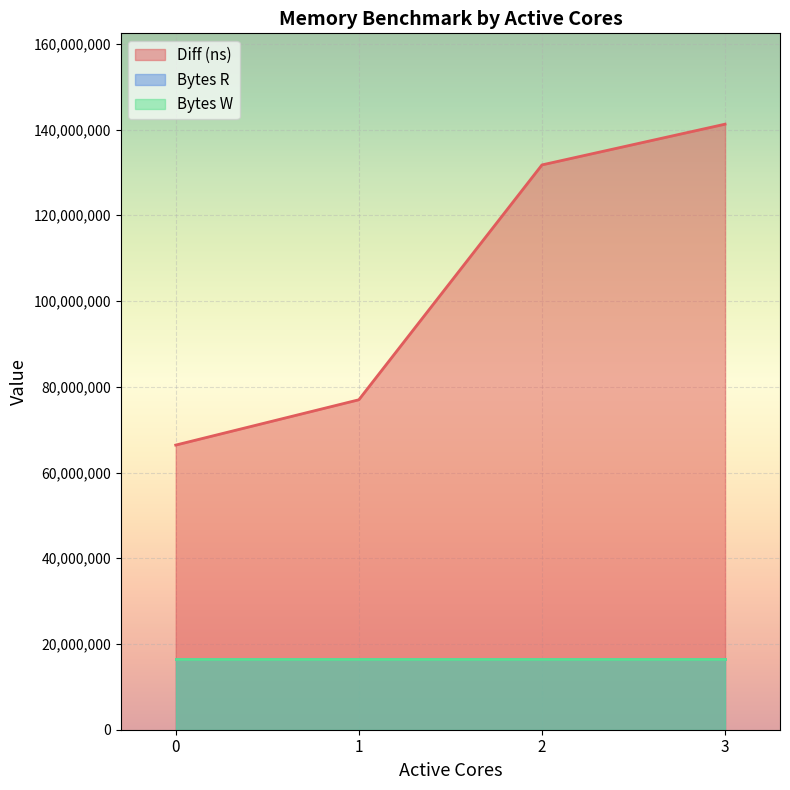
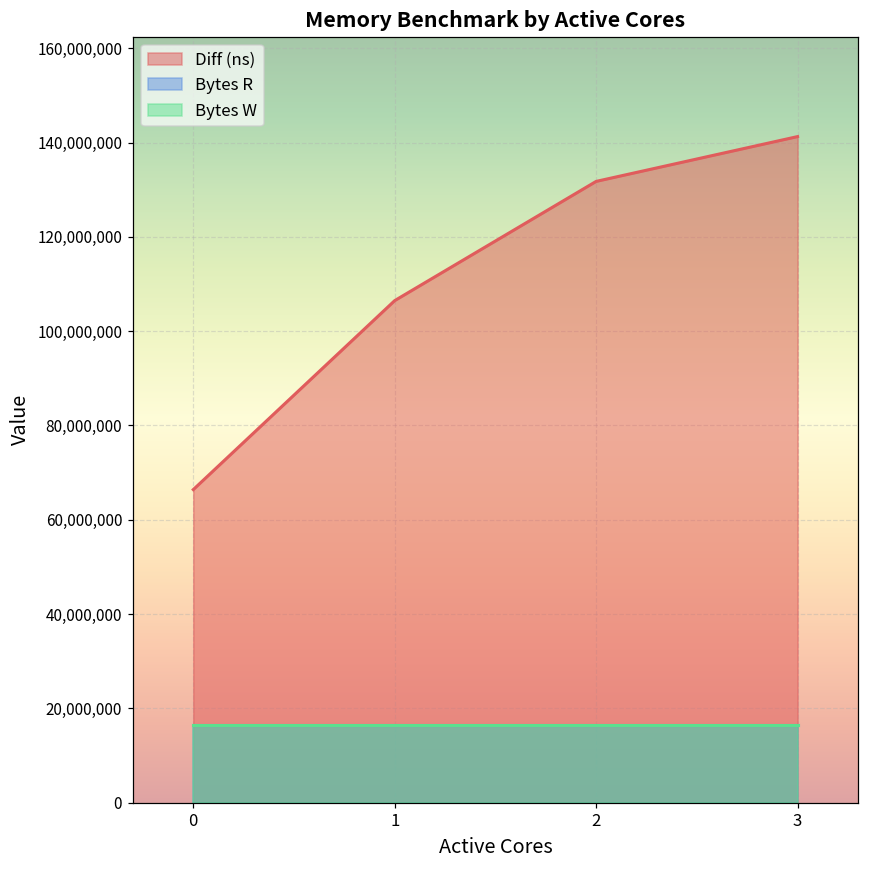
  {
    "Diff (ns)": {
      "0": "66,000,000",
-     "1": "77,000,000",
+     "1": "106,000,000",
      "2": "132,000,000",
      "3": "141,000,000"
    },
    "Bytes W": {
      "0": "16,000,000",
      "1": "16,000,000",
      "2": "16,000,000",
      "3": "16,000,000"
    }
  }
